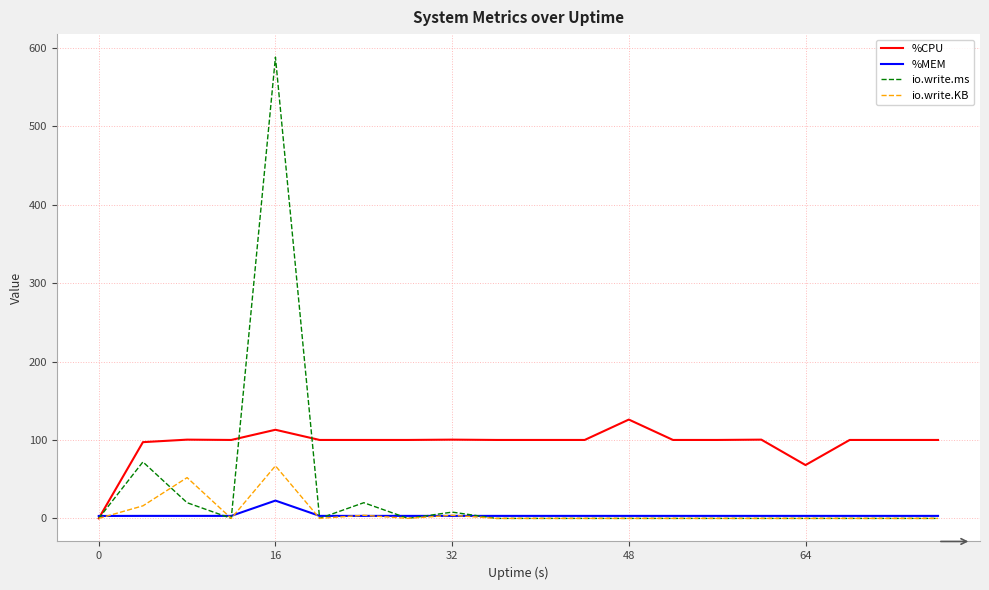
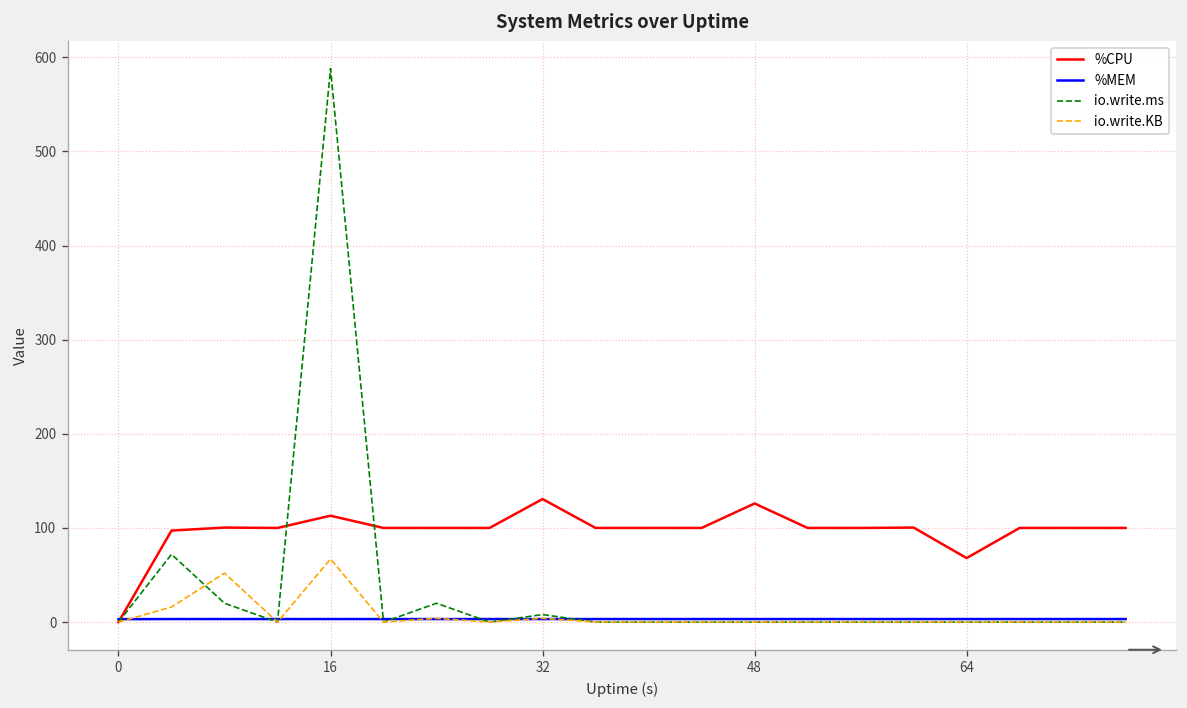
  {
    "%CPU": {
      "16": 110,
-     "32": 100,
+     "32": 130,
      "48": 130,
      "64": 70
    },
    "%MEM": {
-     "16": 20
+     "16": 0
    },
    "io.write.ms": {
      "16": 590,
      "32": 10
    },
    "io.write.KB": {
      "16": 70
    }
  }
